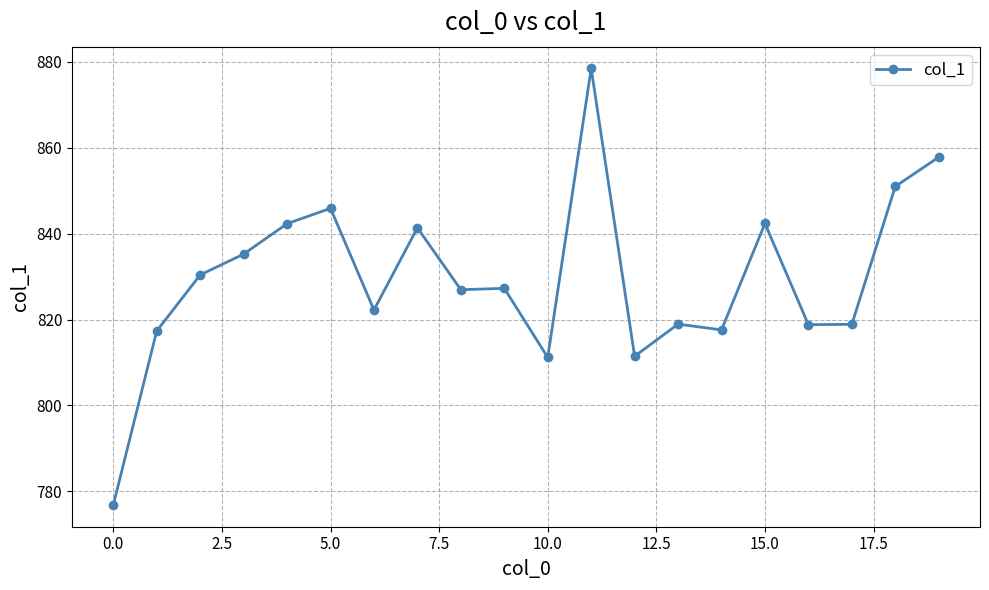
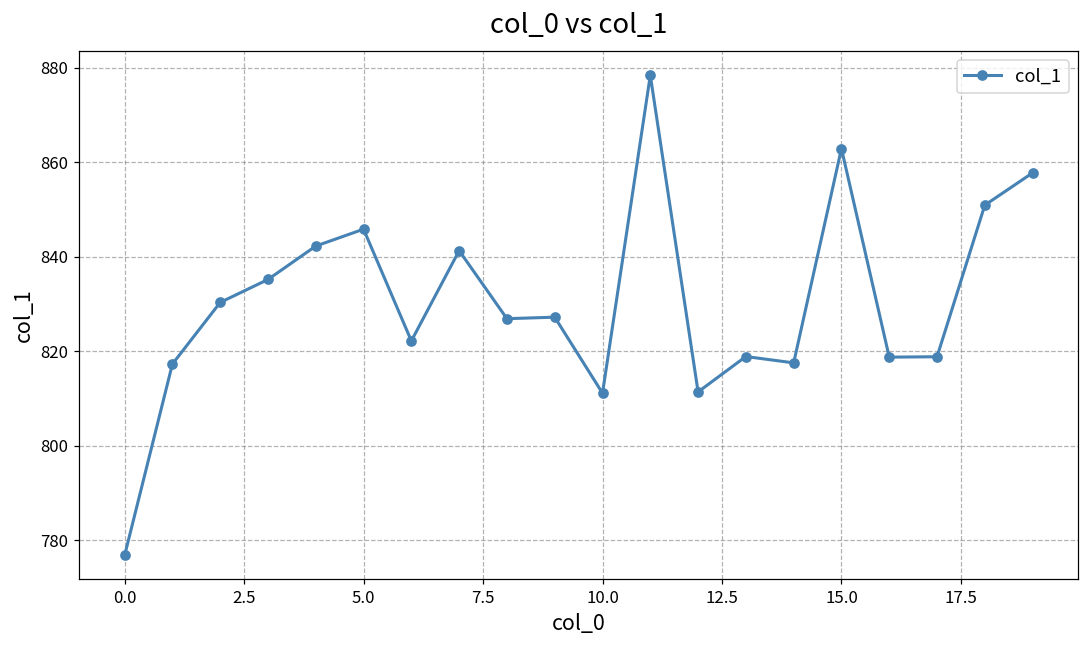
  {
    "0.0": 777,
    "5.0": 846,
    "10.0": 811,
-   "15.0": 842
+   "15.0": 863
  }
